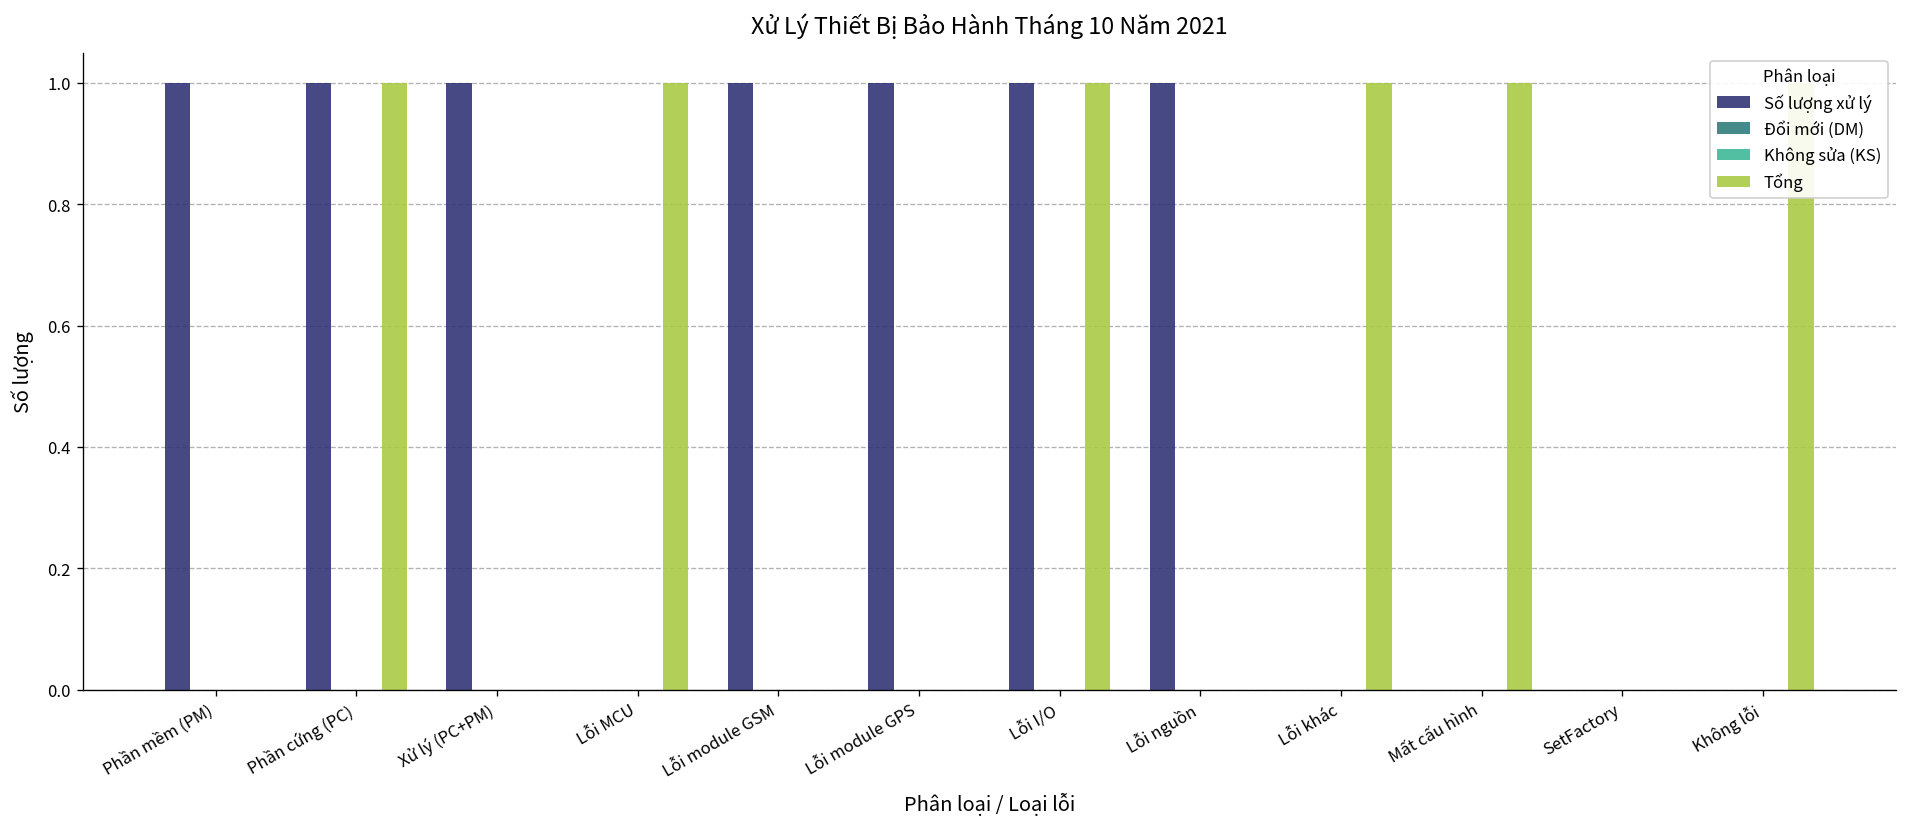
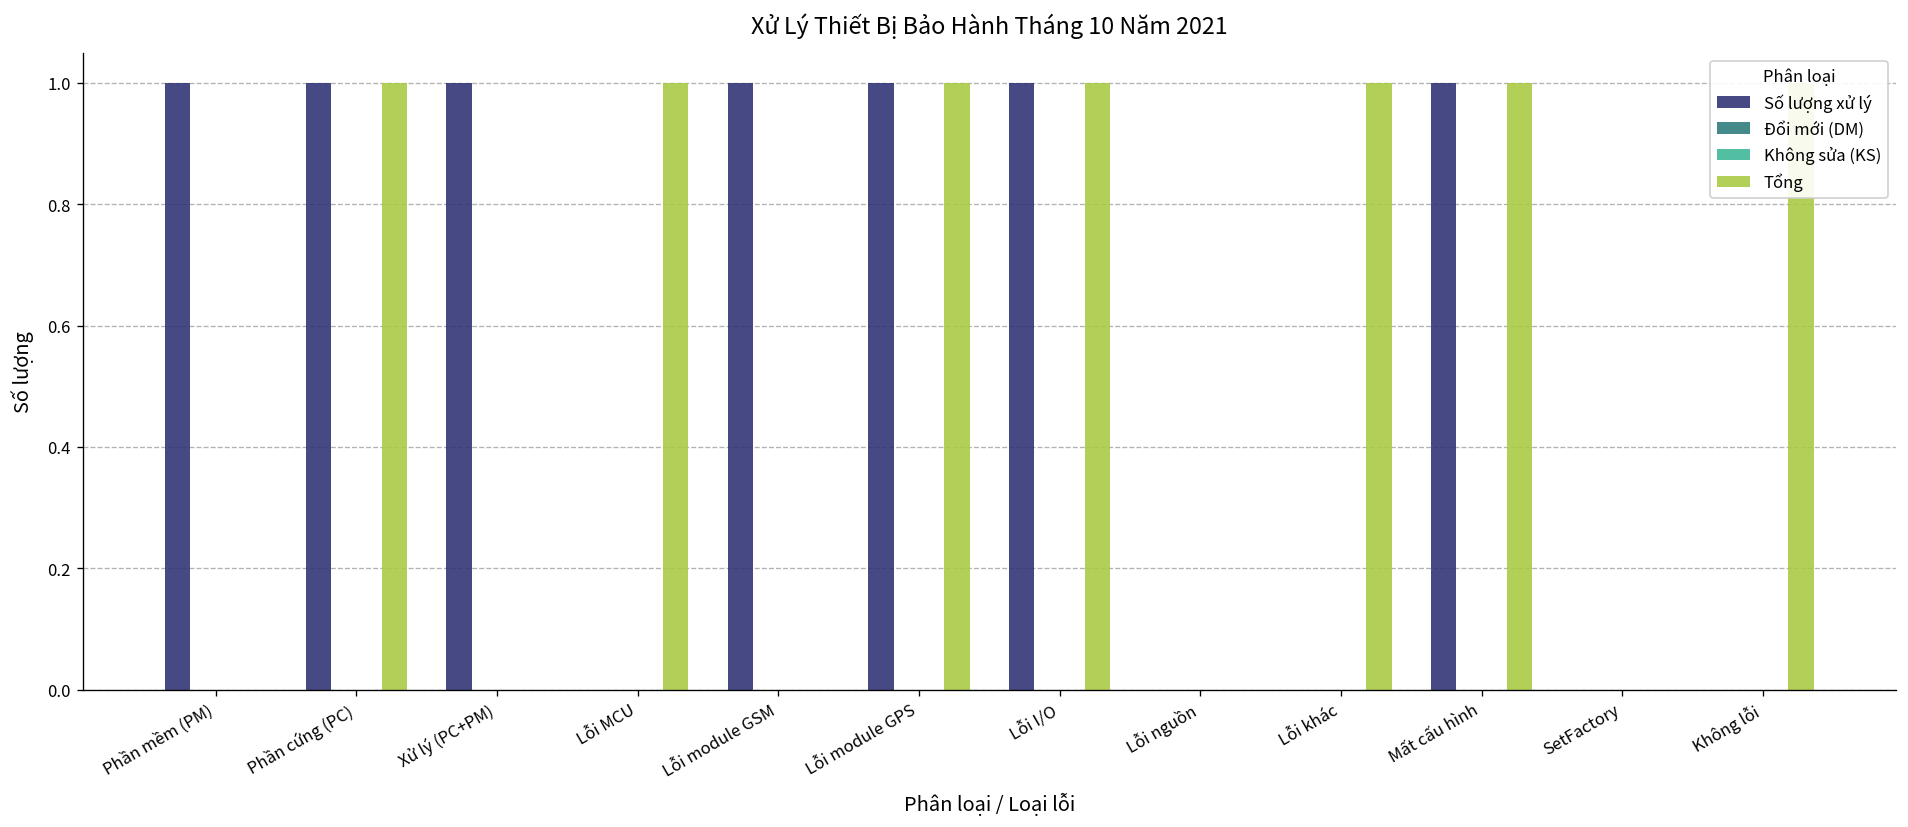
  {
    "Số lượng xử lý": {
      "Phần mềm (PM)": 1,
      "Phần cứng (PC)": 1,
      "Xử lý (PC+PM)": 1,
      "Lỗi MCU": 0,
      "Lỗi module GSM": 1,
      "Lỗi module GPS": 1,
      "Lỗi I/O": 1,
-     "Lỗi nguồn": 1,
+     "Lỗi nguồn": 0,
      "Lỗi khác": 0,
-     "Mất cấu hình": 0,
+     "Mất cấu hình": 1,
      "SetFactory": 0,
      "Không lỗi": 0
    },
    "Đổi mới (DM)": {
      "Phần mềm (PM)": 0,
      "Phần cứng (PC)": 0,
      "Xử lý (PC+PM)": 0,
      "Lỗi MCU": 0,
      "Lỗi module GSM": 0,
      "Lỗi module GPS": 0,
      "Lỗi I/O": 0,
      "Lỗi nguồn": 0,
      "Lỗi khác": 0,
      "Mất cấu hình": 0,
      "SetFactory": 0,
      "Không lỗi": 0
    },
    "Không sửa (KS)": {
      "Phần mềm (PM)": 0,
      "Phần cứng (PC)": 0,
      "Xử lý (PC+PM)": 0,
      "Lỗi MCU": 0,
      "Lỗi module GSM": 0,
      "Lỗi module GPS": 0,
      "Lỗi I/O": 0,
      "Lỗi nguồn": 0,
      "Lỗi khác": 0,
      "Mất cấu hình": 0,
      "SetFactory": 0,
      "Không lỗi": 0
    },
    "Tổng": {
      "Phần mềm (PM)": 0,
      "Phần cứng (PC)": 1,
      "Xử lý (PC+PM)": 0,
      "Lỗi MCU": 1,
      "Lỗi module GSM": 0,
-     "Lỗi module GPS": 0,
+     "Lỗi module GPS": 1,
      "Lỗi I/O": 1,
      "Lỗi nguồn": 0,
      "Lỗi khác": 1,
      "Mất cấu hình": 1,
      "SetFactory": 0
    }
  }
